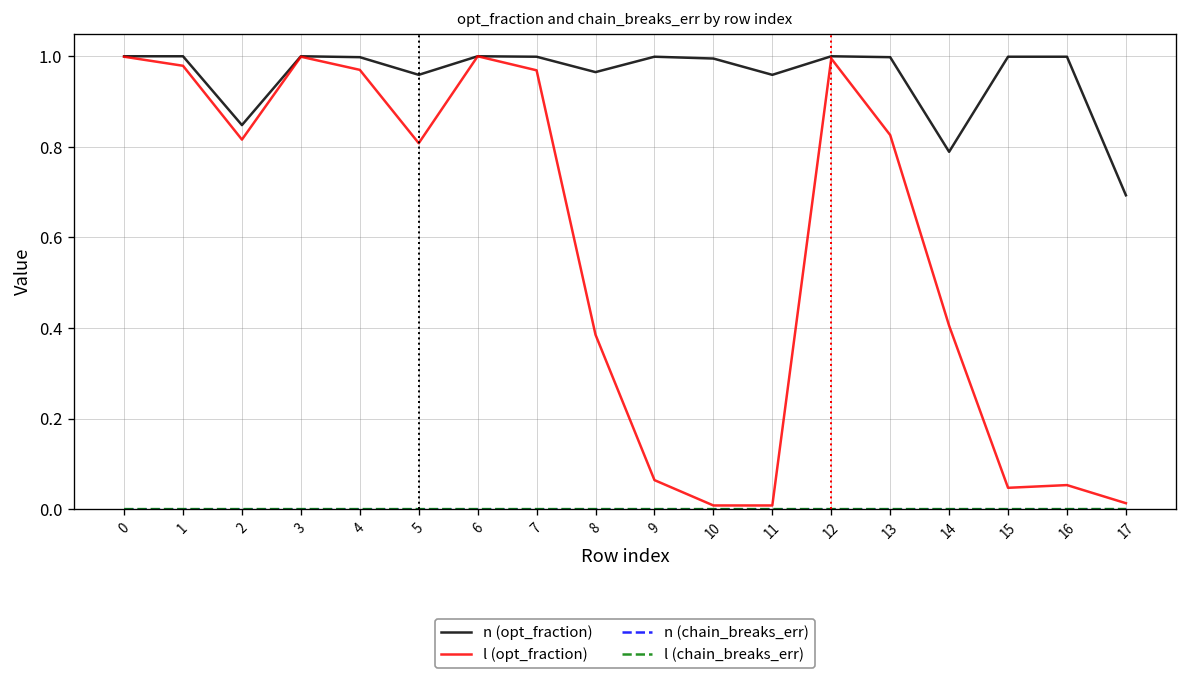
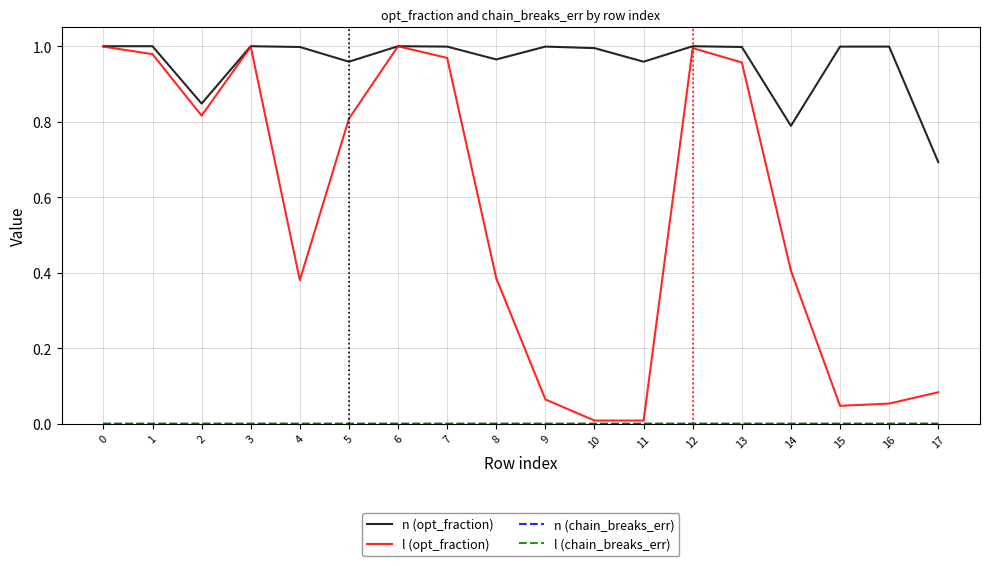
  {
    "n (opt_fraction)": {
      "1": 1.00,
      "2": 0.85,
      "4": 1.00,
      "5": 0.96,
      "7": 1.00,
      "8": 0.97,
      "9": 1.00,
      "10": 1.00,
      "11": 0.96,
      "13": 1.00,
      "14": 0.79,
      "15": 1.00,
      "16": 1.00,
      "17": 0.69
    },
    "l (opt_fraction)": {
      "1": 0.98,
      "2": 0.82,
-     "4": 0.97,
+     "4": 0.38,
      "5": 0.81,
      "7": 0.97,
      "8": 0.39,
      "9": 0.06,
      "10": 0.01,
      "11": 0.01,
-     "13": 0.83,
+     "13": 0.96,
      "14": 0.41,
      "15": 0.05,
      "16": 0.05,
-     "17": 0.01
+     "17": 0.08
    },
    "l (chain_breaks_err)": {
      "0": 0.00,
      "1": 0.00,
      "2": 0.00,
      "3": 0.00,
      "4": 0.00,
      "5": 0.00,
      "6": 0.00,
      "7": 0.00,
      "8": 0.00,
      "9": 0.00,
      "10": 0.00,
      "11": 0.00,
      "12": 0.00,
      "13": 0.00,
      "14": 0.00,
      "15": 0.00,
      "16": 0.00,
      "17": 0.00
    }
  }
